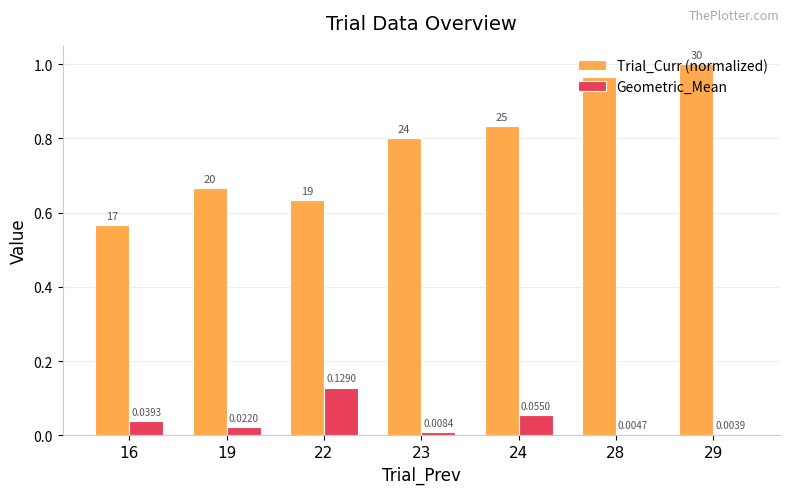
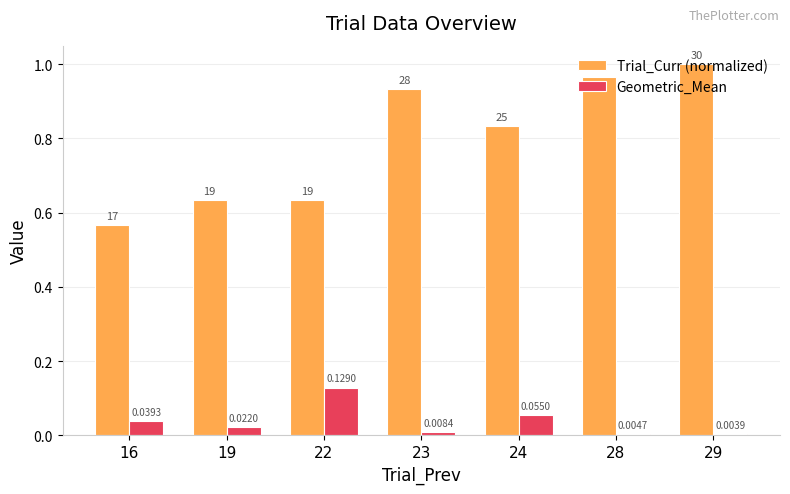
  {
    "Trial_Curr (normalized)": {
-     "19": 20,
-     "23": 24
+     "19": 19,
+     "23": 28
    },
    "Geometric_Mean": {
      "16": 0.0393,
      "19": 0.0220,
      "22": 0.1290,
      "23": 0.0084,
      "24": 0.0550,
      "28": 0.0047,
      "29": 0.0039
    }
  }
